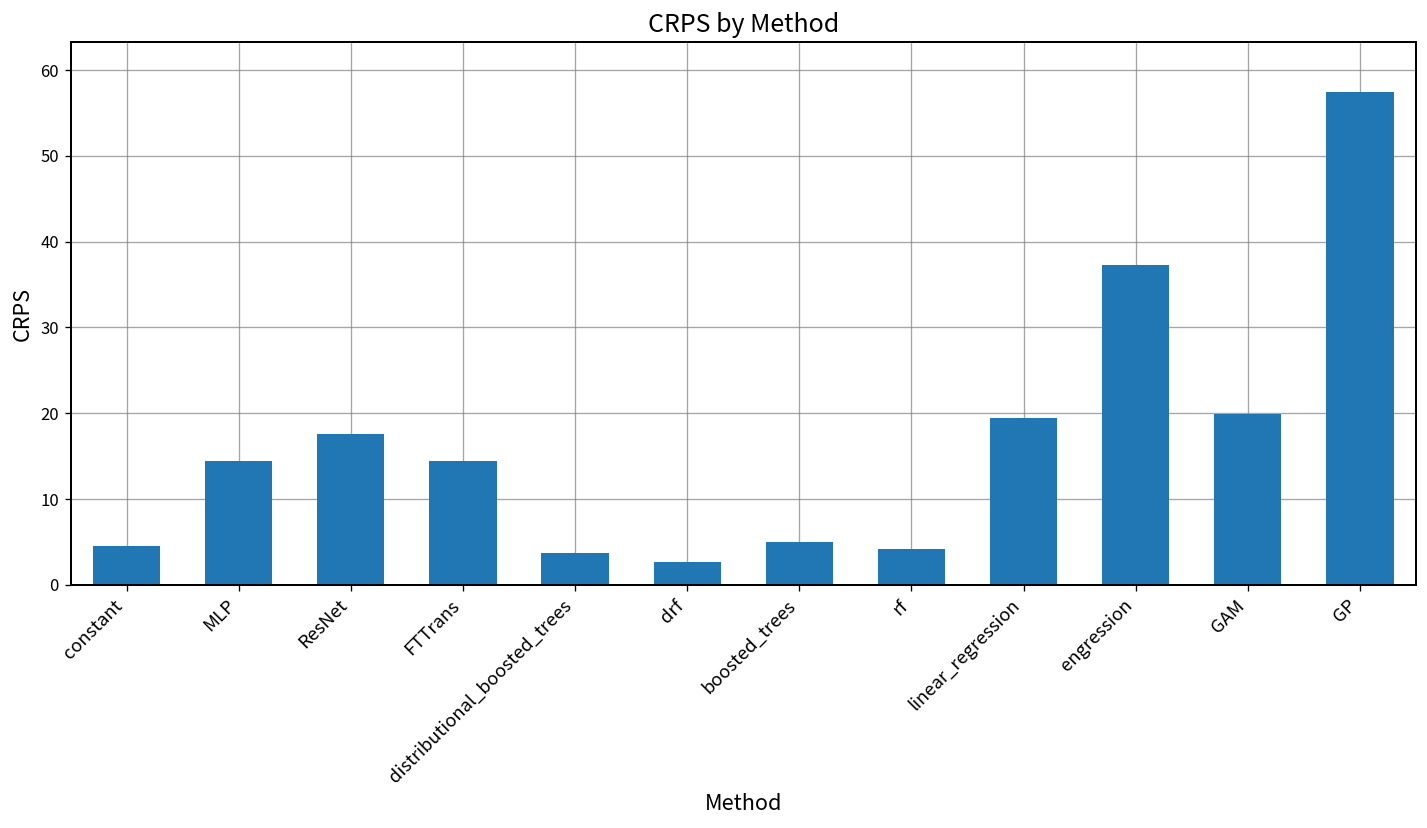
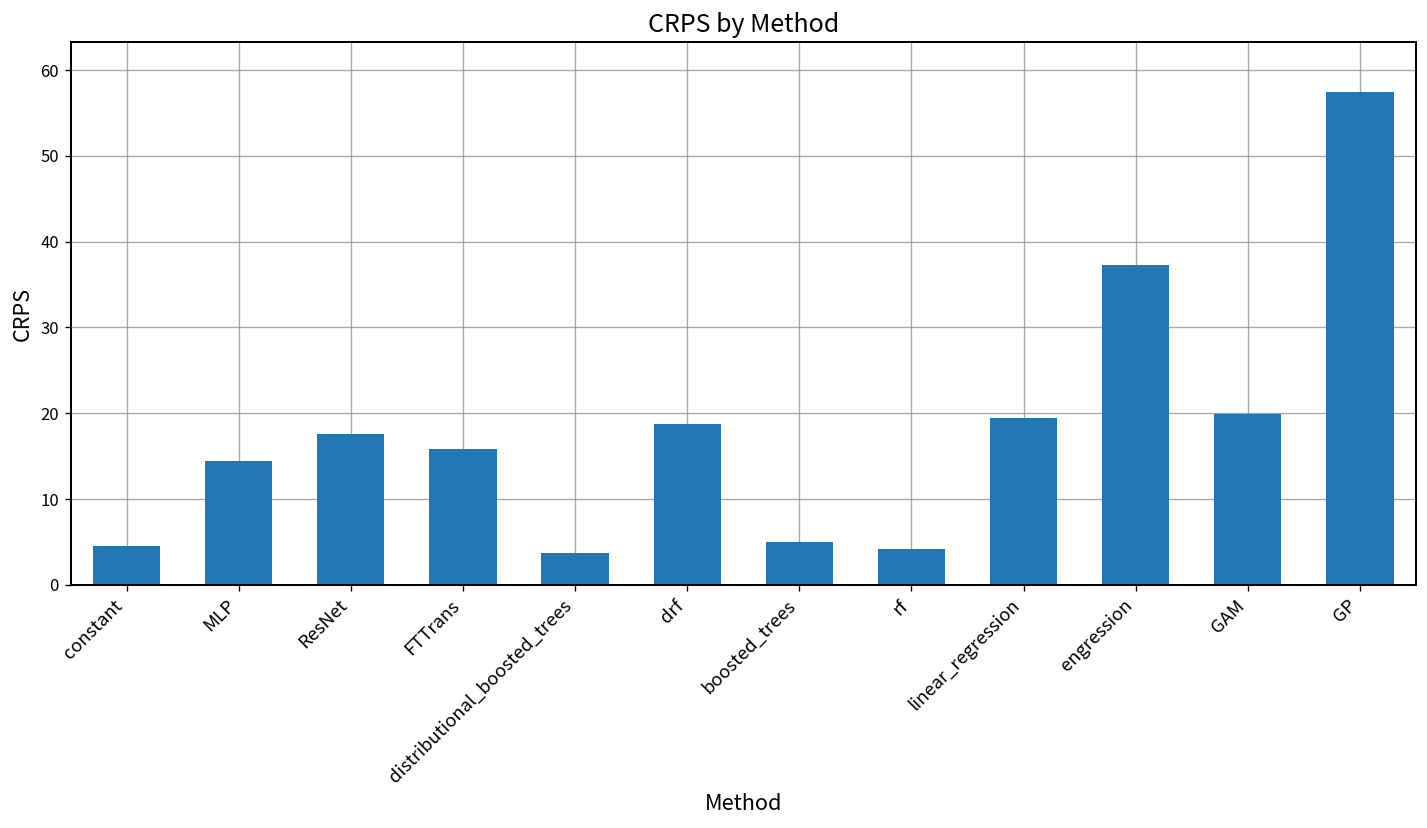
  {
    "constant": 5,
    "MLP": 14,
    "ResNet": 18,
-   "FTTrans": 14,
+   "FTTrans": 16,
    "distributional_boosted_trees": 4,
-   "drf": 3,
+   "drf": 19,
    "boosted_trees": 5,
    "rf": 4,
    "linear_regression": 19,
    "engression": 37,
    "GAM": 20,
    "GP": 57
  }
